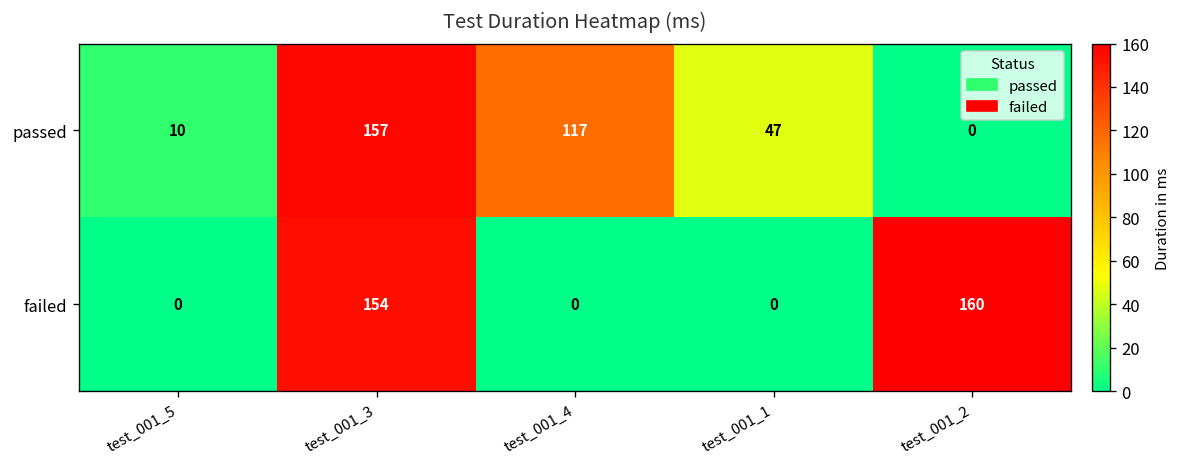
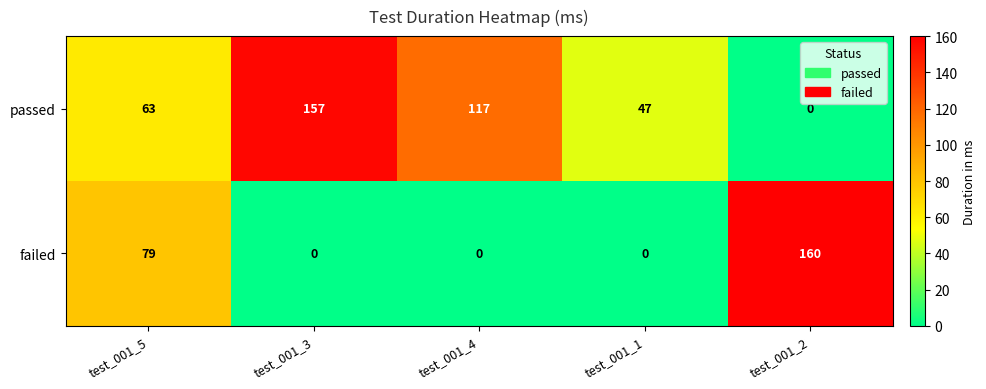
  {
    "passed": {
-     "test_001_5": 10,
+     "test_001_5": 63,
      "test_001_3": 157,
      "test_001_4": 117,
      "test_001_1": 47
    },
    "failed": {
-     "test_001_5": 0,
-     "test_001_3": 154,
+     "test_001_5": 79,
+     "test_001_3": 0,
      "test_001_4": 0,
      "test_001_1": 0,
      "test_001_2": 160
    }
  }
